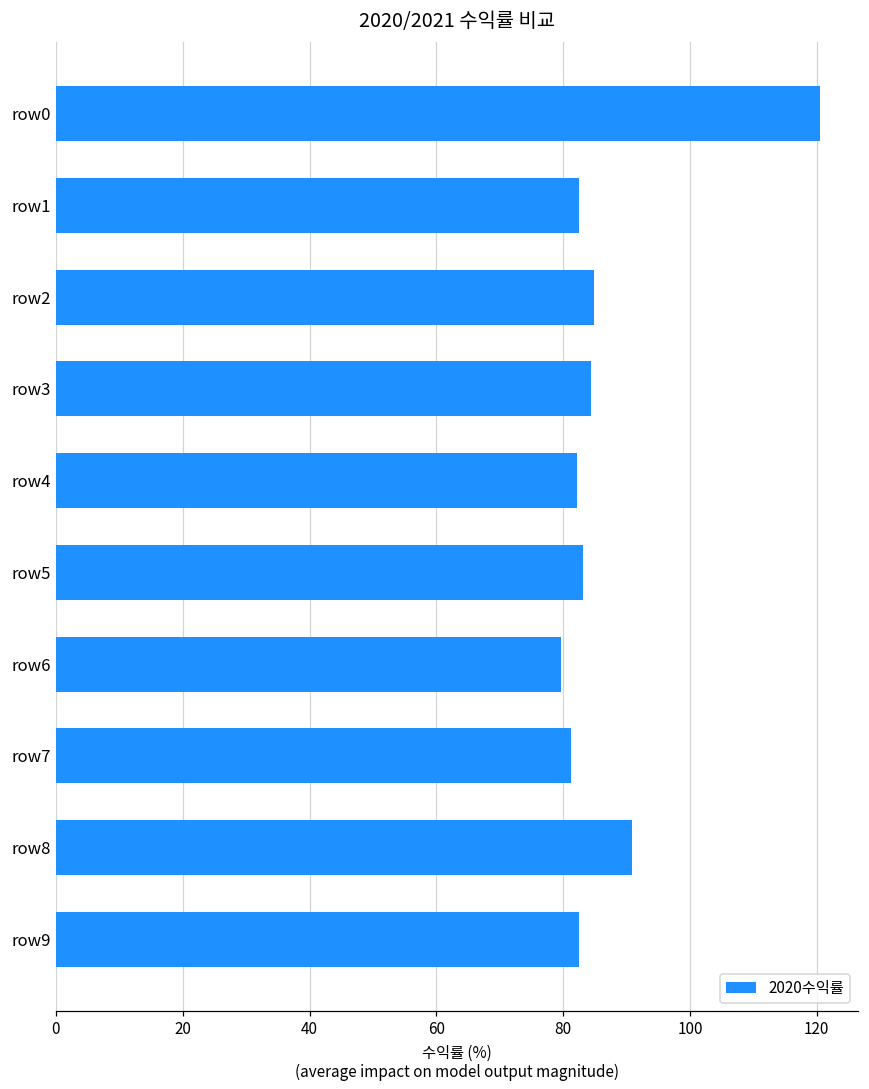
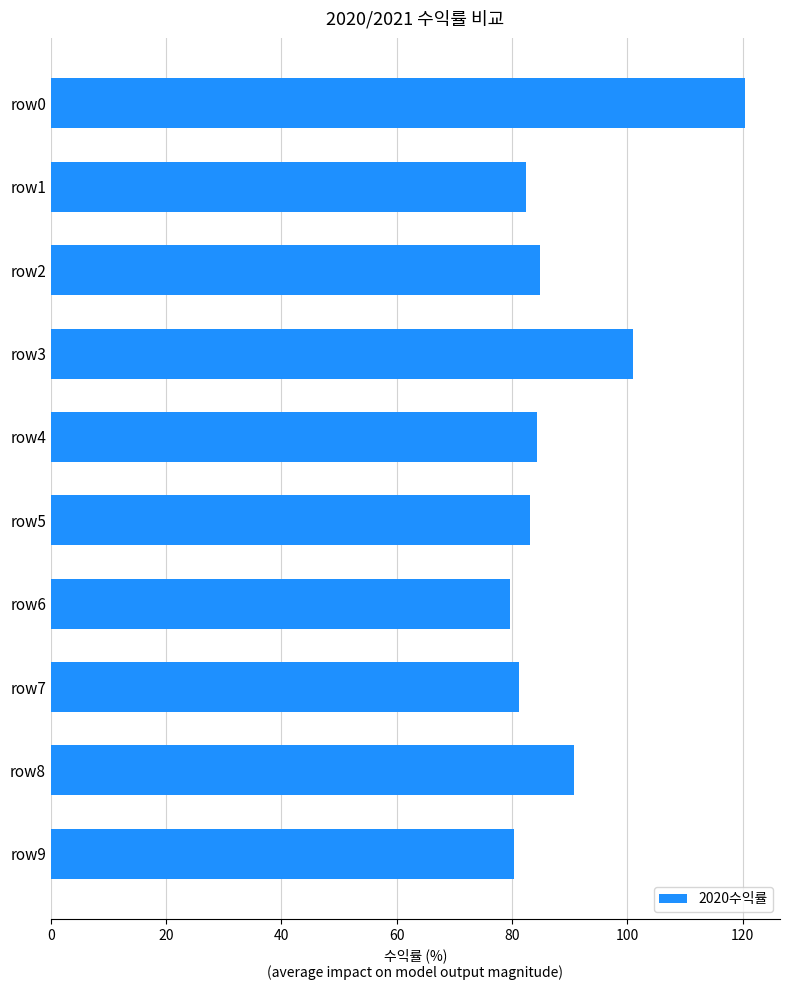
  {
    "row0": 120,
    "row1": 82,
    "row2": 85,
-   "row3": 84,
-   "row4": 82,
+   "row3": 101,
+   "row4": 84,
    "row5": 83,
    "row6": 80,
    "row7": 81,
    "row8": 91,
-   "row9": 82
+   "row9": 80
  }
